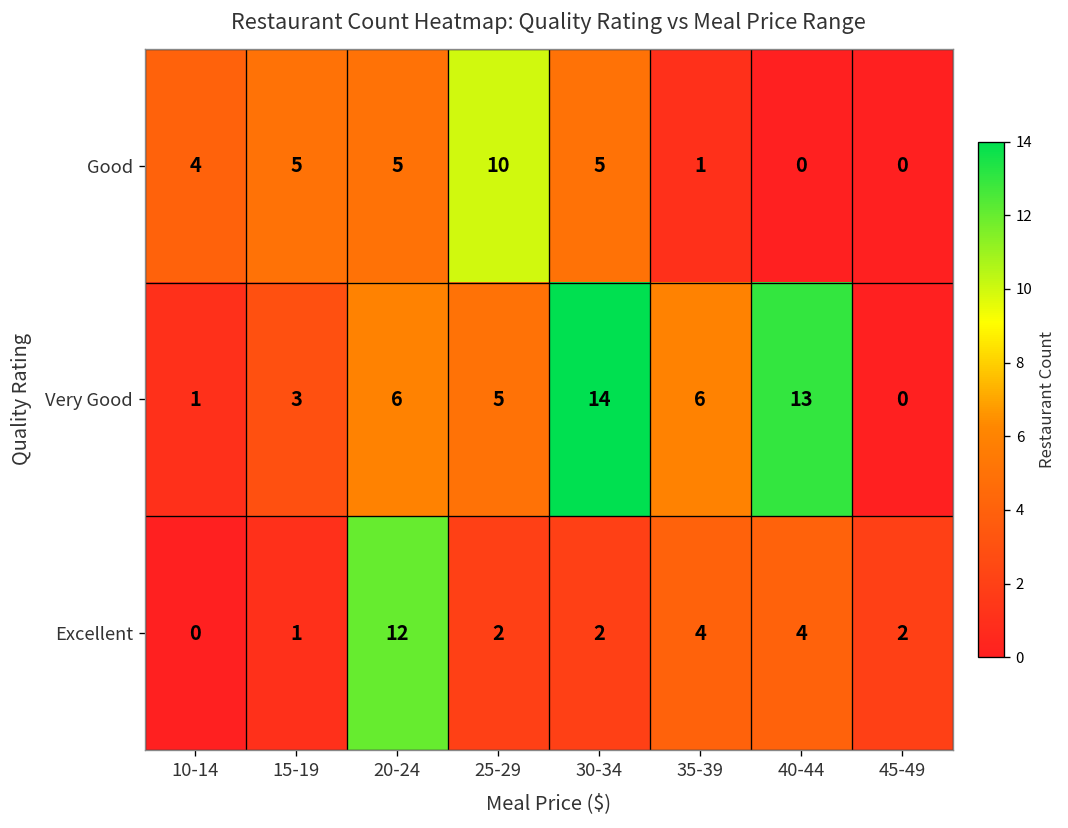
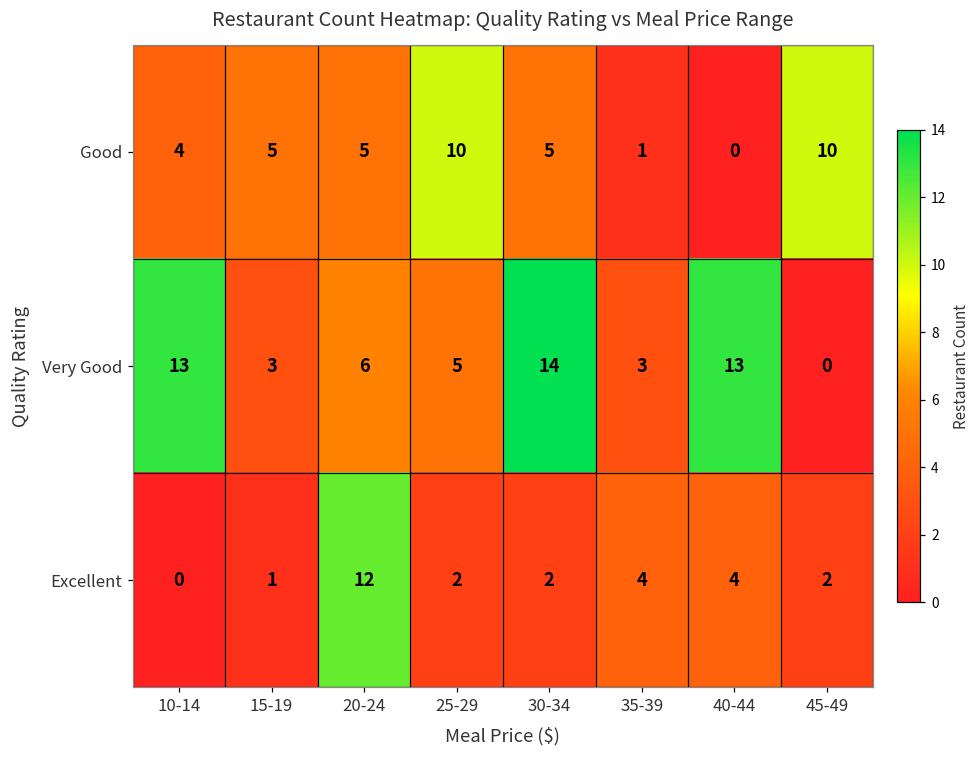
  {
    "Good": {
      "10-14": 4,
      "15-19": 5,
      "20-24": 5,
      "25-29": 10,
      "30-34": 5,
      "35-39": 1,
      "40-44": 0,
-     "45-49": 0
+     "45-49": 10
    },
    "Very Good": {
-     "10-14": 1,
+     "10-14": 13,
      "15-19": 3,
      "20-24": 6,
      "25-29": 5,
      "30-34": 14,
-     "35-39": 6,
+     "35-39": 3,
      "40-44": 13,
      "45-49": 0
    },
    "Excellent": {
      "10-14": 0,
      "15-19": 1,
      "20-24": 12,
      "25-29": 2,
      "30-34": 2,
      "35-39": 4,
      "40-44": 4,
      "45-49": 2
    }
  }
